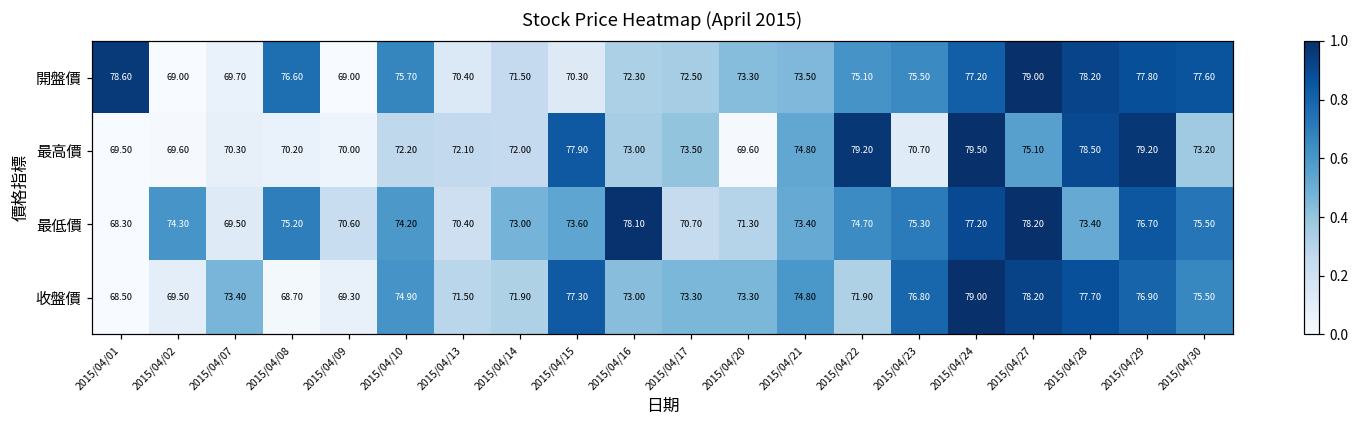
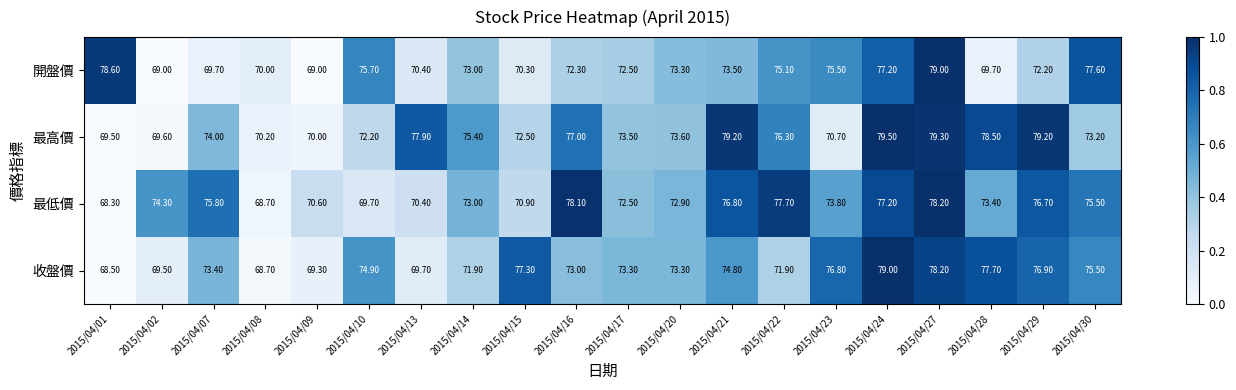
  {
    "開盤價": {
      "2015/04/01": 78.60,
      "2015/04/02": 69.00,
      "2015/04/07": 69.70,
-     "2015/04/08": 76.60,
+     "2015/04/08": 70.00,
      "2015/04/09": 69.00,
      "2015/04/10": 75.70,
      "2015/04/13": 70.40,
-     "2015/04/14": 71.50,
+     "2015/04/14": 73.00,
      "2015/04/15": 70.30,
      "2015/04/16": 72.30,
      "2015/04/17": 72.50,
      "2015/04/20": 73.30,
      "2015/04/21": 73.50,
      "2015/04/22": 75.10,
      "2015/04/23": 75.50,
      "2015/04/24": 77.20,
      "2015/04/27": 79.00,
-     "2015/04/28": 78.20,
-     "2015/04/29": 77.80,
+     "2015/04/28": 69.70,
+     "2015/04/29": 72.20,
      "2015/04/30": 77.60
    },
    "最高價": {
      "2015/04/01": 69.50,
      "2015/04/02": 69.60,
-     "2015/04/07": 70.30,
+     "2015/04/07": 74.00,
      "2015/04/08": 70.20,
      "2015/04/09": 70.00,
      "2015/04/10": 72.20,
-     "2015/04/13": 72.10,
-     "2015/04/14": 72.00,
-     "2015/04/15": 77.90,
-     "2015/04/16": 73.00,
+     "2015/04/13": 77.90,
+     "2015/04/14": 75.40,
+     "2015/04/15": 72.50,
+     "2015/04/16": 77.00,
      "2015/04/17": 73.50,
-     "2015/04/20": 69.60,
-     "2015/04/21": 74.80,
-     "2015/04/22": 79.20,
+     "2015/04/20": 73.60,
+     "2015/04/21": 79.20,
+     "2015/04/22": 76.30,
      "2015/04/23": 70.70,
      "2015/04/24": 79.50,
-     "2015/04/27": 75.10,
+     "2015/04/27": 79.30,
      "2015/04/28": 78.50,
      "2015/04/29": 79.20,
      "2015/04/30": 73.20
    },
    "最低價": {
      "2015/04/01": 68.30,
      "2015/04/02": 74.30,
-     "2015/04/07": 69.50,
-     "2015/04/08": 75.20,
+     "2015/04/07": 75.80,
+     "2015/04/08": 68.70,
      "2015/04/09": 70.60,
-     "2015/04/10": 74.20,
+     "2015/04/10": 69.70,
      "2015/04/13": 70.40,
      "2015/04/14": 73.00,
-     "2015/04/15": 73.60,
+     "2015/04/15": 70.90,
      "2015/04/16": 78.10,
-     "2015/04/17": 70.70,
-     "2015/04/20": 71.30,
-     "2015/04/21": 73.40,
-     "2015/04/22": 74.70,
-     "2015/04/23": 75.30,
+     "2015/04/17": 72.50,
+     "2015/04/20": 72.90,
+     "2015/04/21": 76.80,
+     "2015/04/22": 77.70,
+     "2015/04/23": 73.80,
      "2015/04/24": 77.20,
      "2015/04/27": 78.20,
      "2015/04/28": 73.40,
      "2015/04/29": 76.70,
      "2015/04/30": 75.50
    },
    "收盤價": {
      "2015/04/01": 68.50,
      "2015/04/02": 69.50,
      "2015/04/07": 73.40,
      "2015/04/08": 68.70,
      "2015/04/09": 69.30,
      "2015/04/10": 74.90,
-     "2015/04/13": 71.50,
+     "2015/04/13": 69.70,
      "2015/04/14": 71.90,
      "2015/04/15": 77.30,
      "2015/04/16": 73.00,
      "2015/04/17": 73.30,
      "2015/04/20": 73.30,
      "2015/04/21": 74.80,
      "2015/04/22": 71.90,
      "2015/04/23": 76.80,
      "2015/04/24": 79.00,
      "2015/04/27": 78.20,
      "2015/04/28": 77.70,
      "2015/04/29": 76.90,
      "2015/04/30": 75.50
    }
  }
